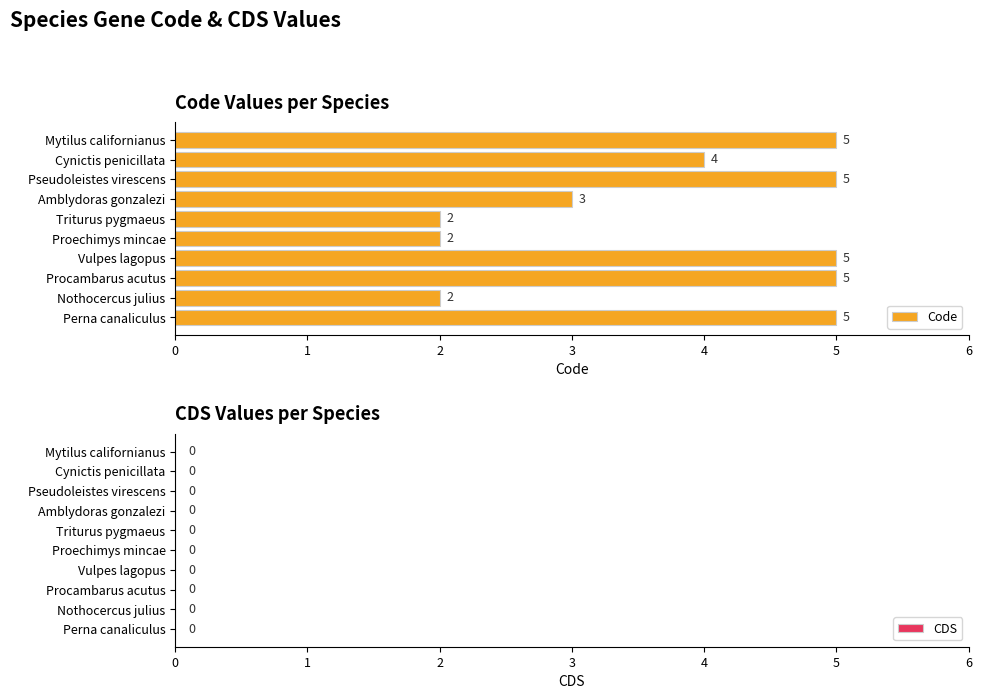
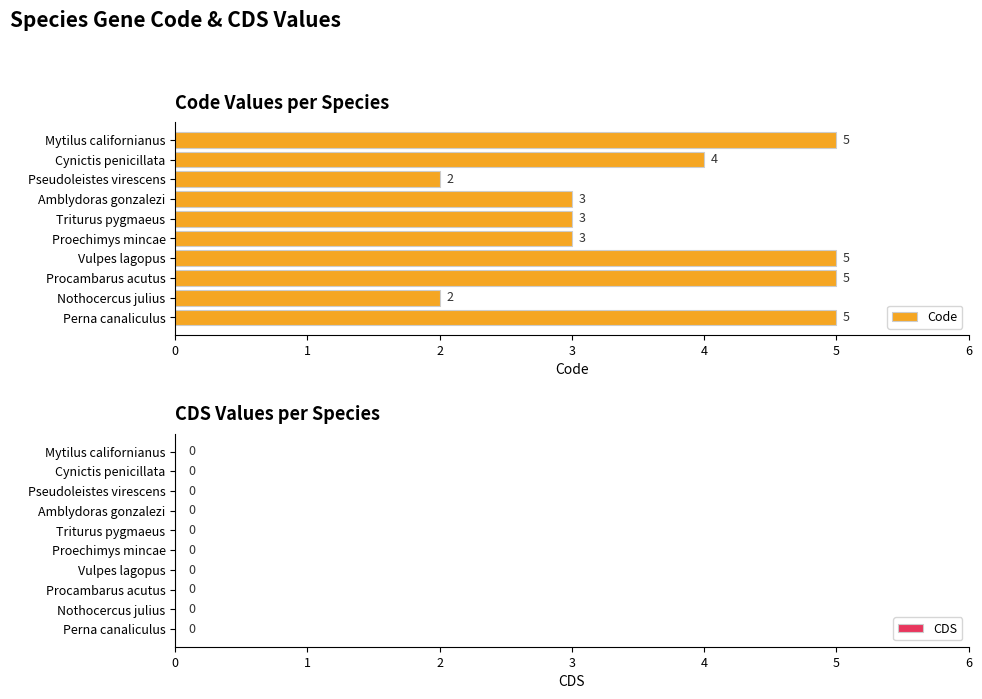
  {
    "Code Values per Species": {
      "Mytilus californianus": 5,
      "Cynictis penicillata": 4,
-     "Pseudoleistes virescens": 5,
+     "Pseudoleistes virescens": 2,
      "Amblydoras gonzalezi": 3,
-     "Triturus pygmaeus": 2,
-     "Proechimys mincae": 2,
+     "Triturus pygmaeus": 3,
+     "Proechimys mincae": 3,
      "Vulpes lagopus": 5,
      "Procambarus acutus": 5,
      "Nothocercus julius": 2,
      "Perna canaliculus": 5
    },
    "CDS Values per Species": {
      "Mytilus californianus": 0,
      "Cynictis penicillata": 0,
      "Pseudoleistes virescens": 0,
      "Amblydoras gonzalezi": 0,
      "Triturus pygmaeus": 0,
      "Proechimys mincae": 0,
      "Vulpes lagopus": 0,
      "Procambarus acutus": 0,
      "Nothocercus julius": 0,
      "Perna canaliculus": 0
    }
  }
